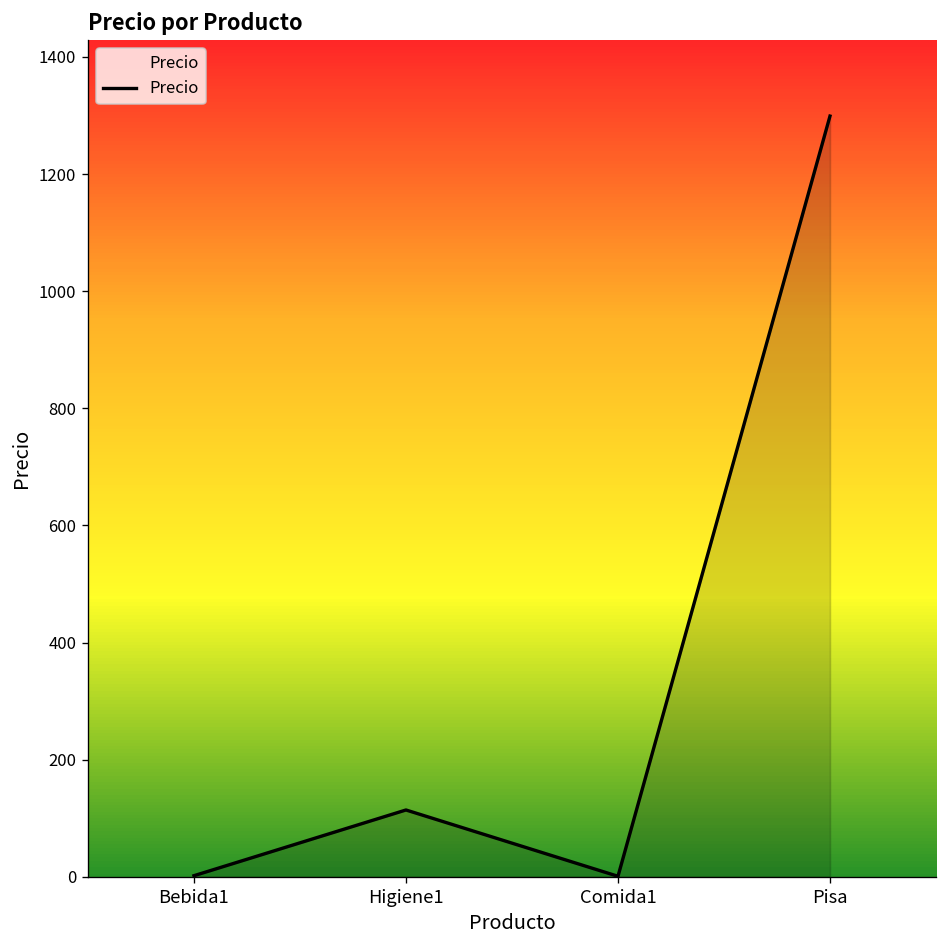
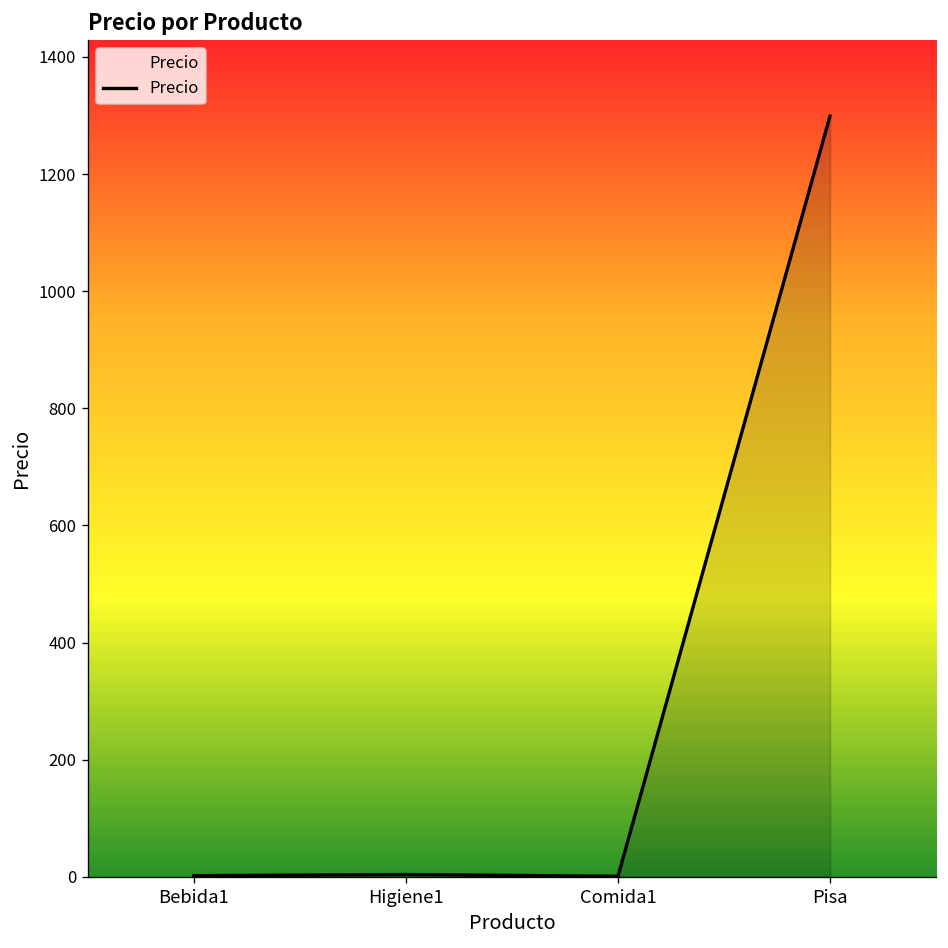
  {
    "Bebida1": 0,
-   "Higiene1": 110,
+   "Higiene1": 0,
    "Comida1": 0,
    "Pisa": 1300
  }
